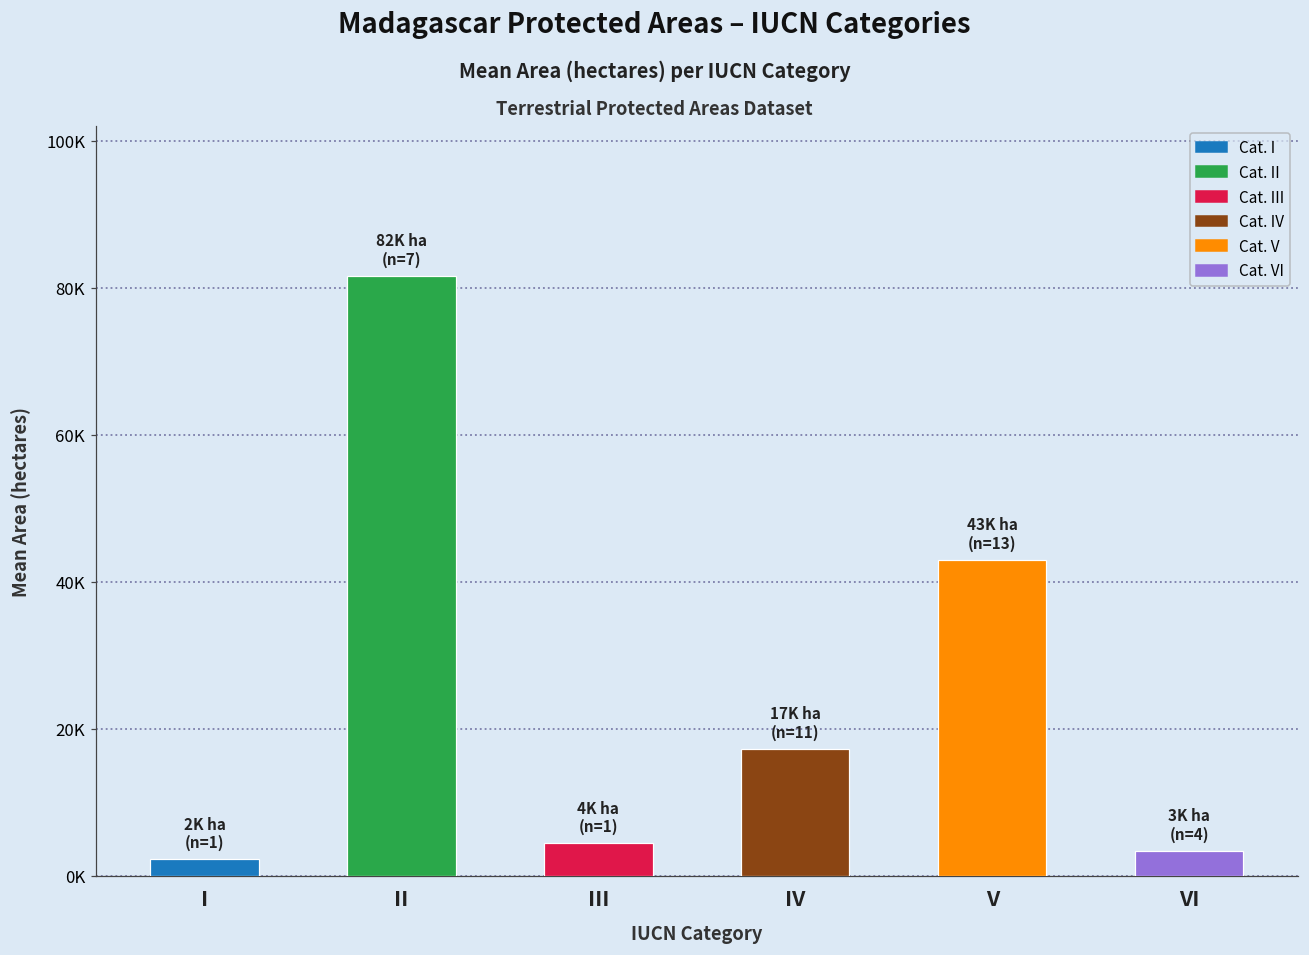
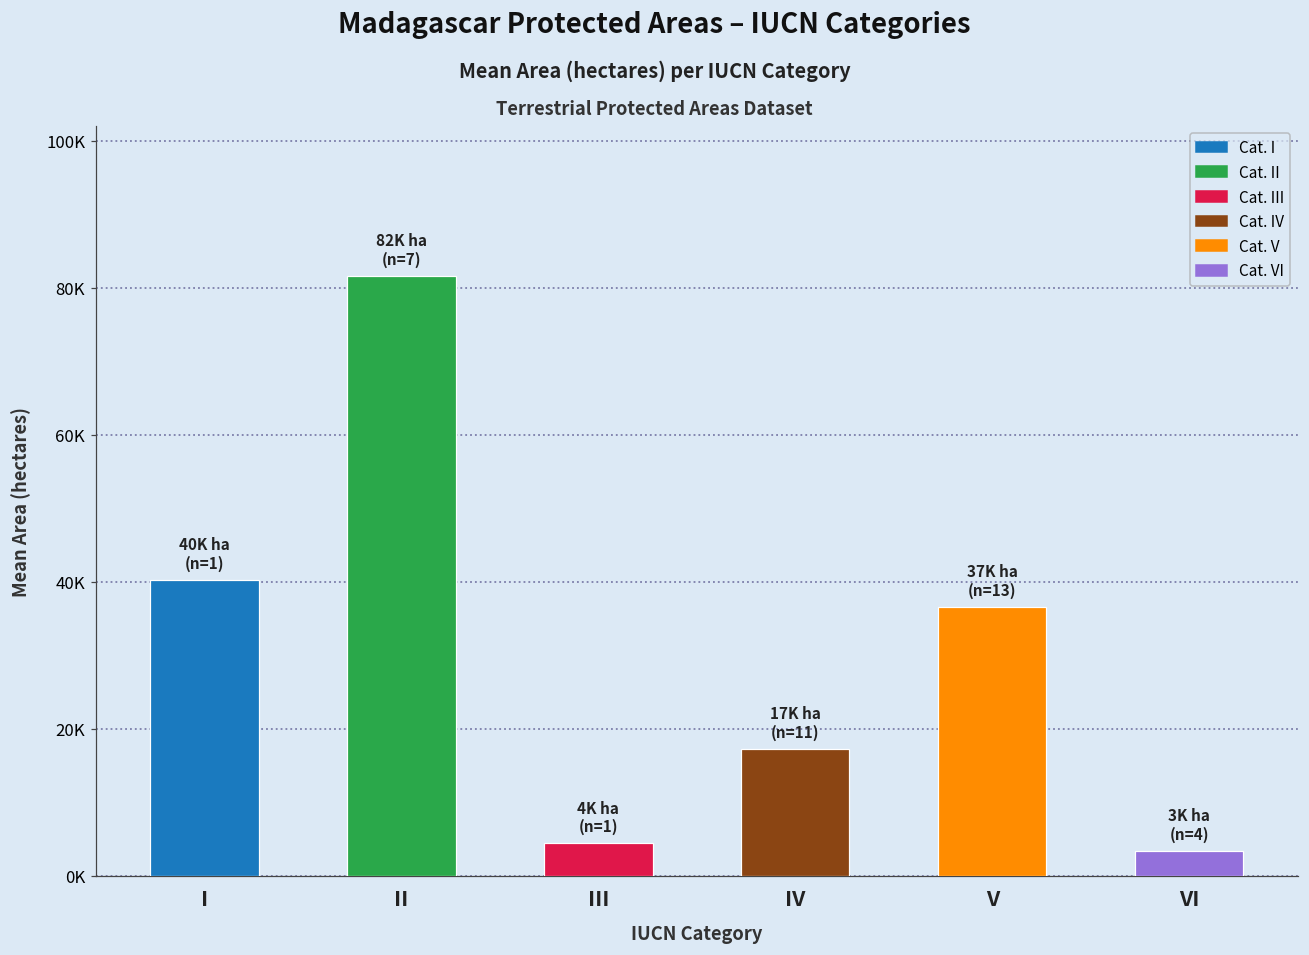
  {
-   "I": "2K",
+   "I": "40K",
    "II": "82K",
    "III": "4K",
    "IV": "17K",
-   "V": "43K",
+   "V": "37K",
    "VI": "3K"
  }
